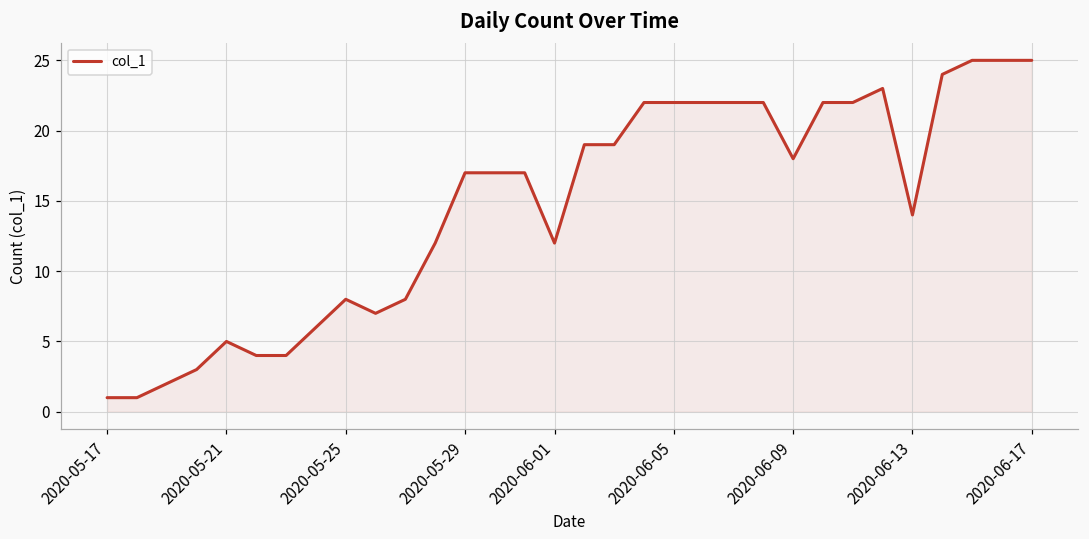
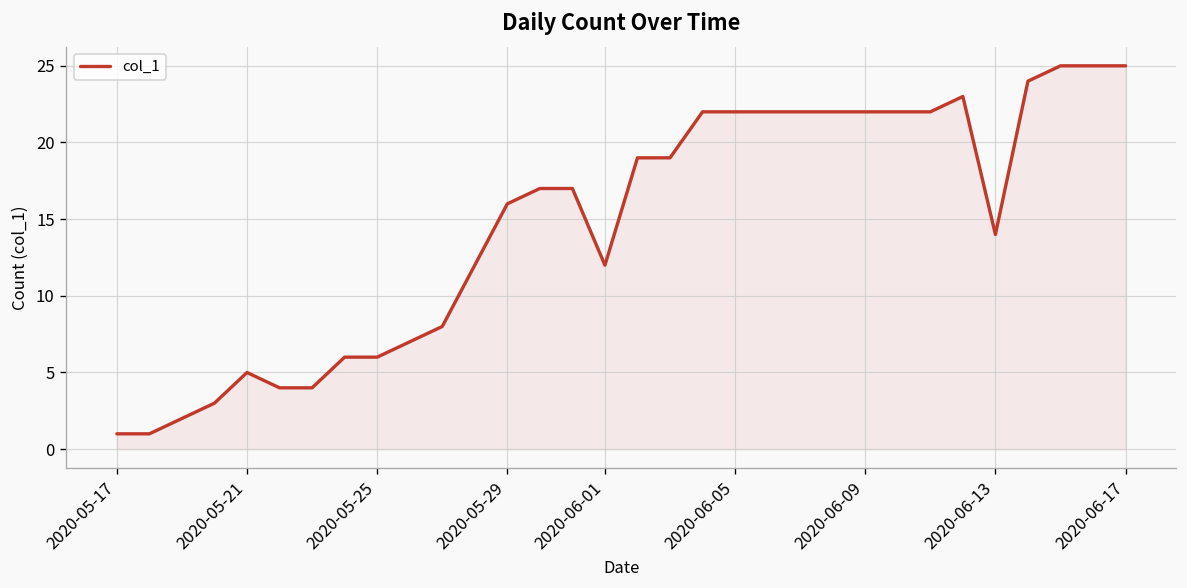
  {
    "2020-05-17": 1,
    "2020-05-21": 5,
-   "2020-05-25": 8,
-   "2020-05-29": 17,
+   "2020-05-25": 6,
+   "2020-05-29": 16,
    "2020-06-01": 12,
    "2020-06-05": 22,
-   "2020-06-09": 18,
+   "2020-06-09": 22,
    "2020-06-13": 14,
    "2020-06-17": 25
  }
